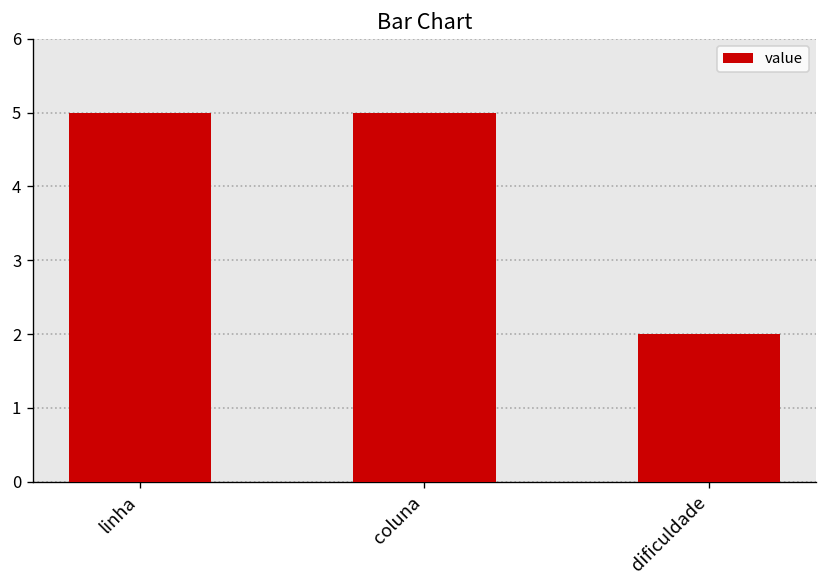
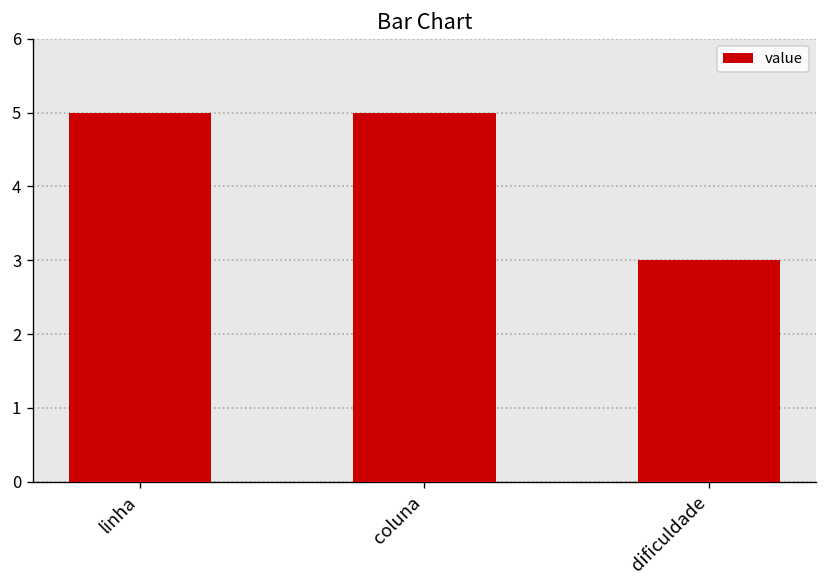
  {
    "linha": 5,
    "coluna": 5,
-   "dificuldade": 2
+   "dificuldade": 3
  }
